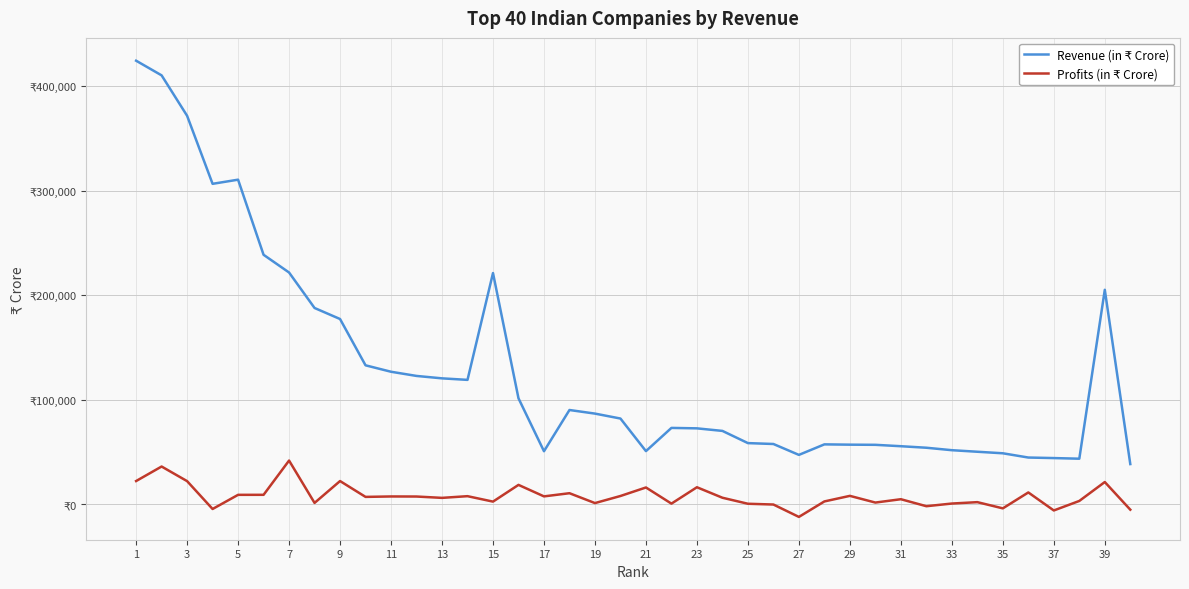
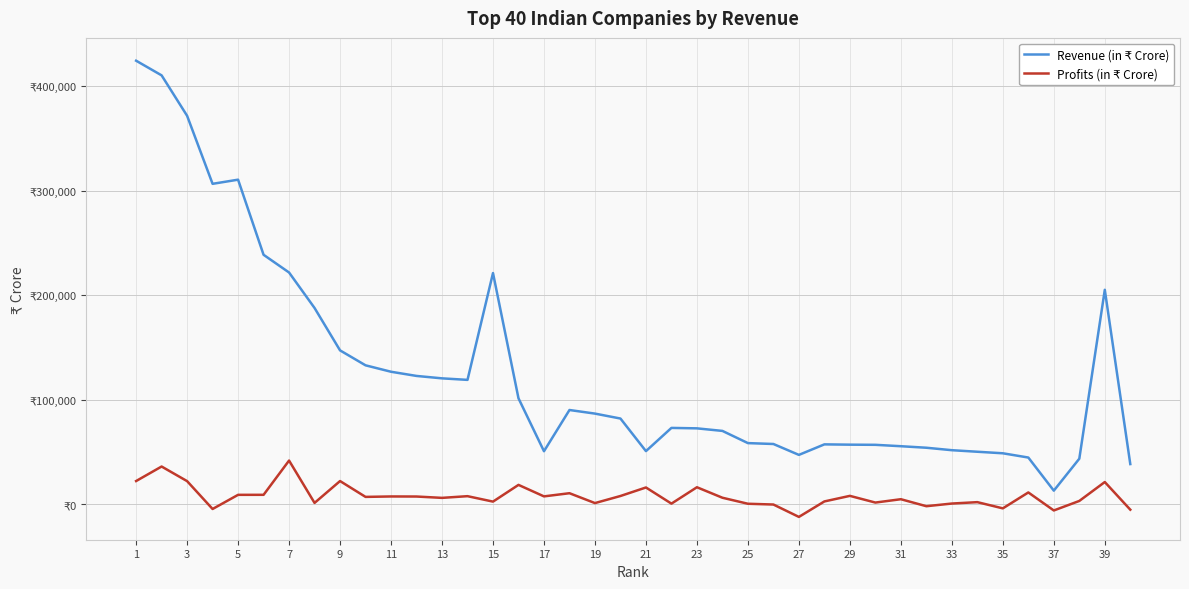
  {
    "Revenue (in ₹ Crore)": {
      "1": "₹424,000",
      "3": "₹372,000",
      "5": "₹311,000",
      "7": "₹222,000",
-     "9": "₹177,000",
+     "9": "₹147,000",
      "11": "₹127,000",
      "13": "₹120,000",
      "15": "₹221,000",
      "17": "₹51,000",
      "19": "₹87,000",
      "21": "₹51,000",
      "23": "₹73,000",
      "25": "₹58,000",
      "27": "₹47,000",
      "29": "₹57,000",
      "31": "₹56,000",
      "33": "₹52,000",
      "35": "₹49,000",
-     "37": "₹44,000",
+     "37": "₹13,000",
      "39": "₹205,000"
    },
    "Profits (in ₹ Crore)": {
      "1": "₹22,000",
      "3": "₹22,000",
      "5": "₹9,000",
      "7": "₹42,000",
      "9": "₹22,000",
      "11": "₹7,000",
      "13": "₹6,000",
      "15": "₹3,000",
      "17": "₹8,000",
      "19": "₹1,000",
      "21": "₹16,000",
      "23": "₹16,000",
      "25": "₹0",
      "27": "₹-12,000",
      "29": "₹8,000",
      "31": "₹5,000",
      "33": "₹1,000",
      "35": "₹-4,000",
      "37": "₹-6,000",
      "39": "₹21,000"
    }
  }
